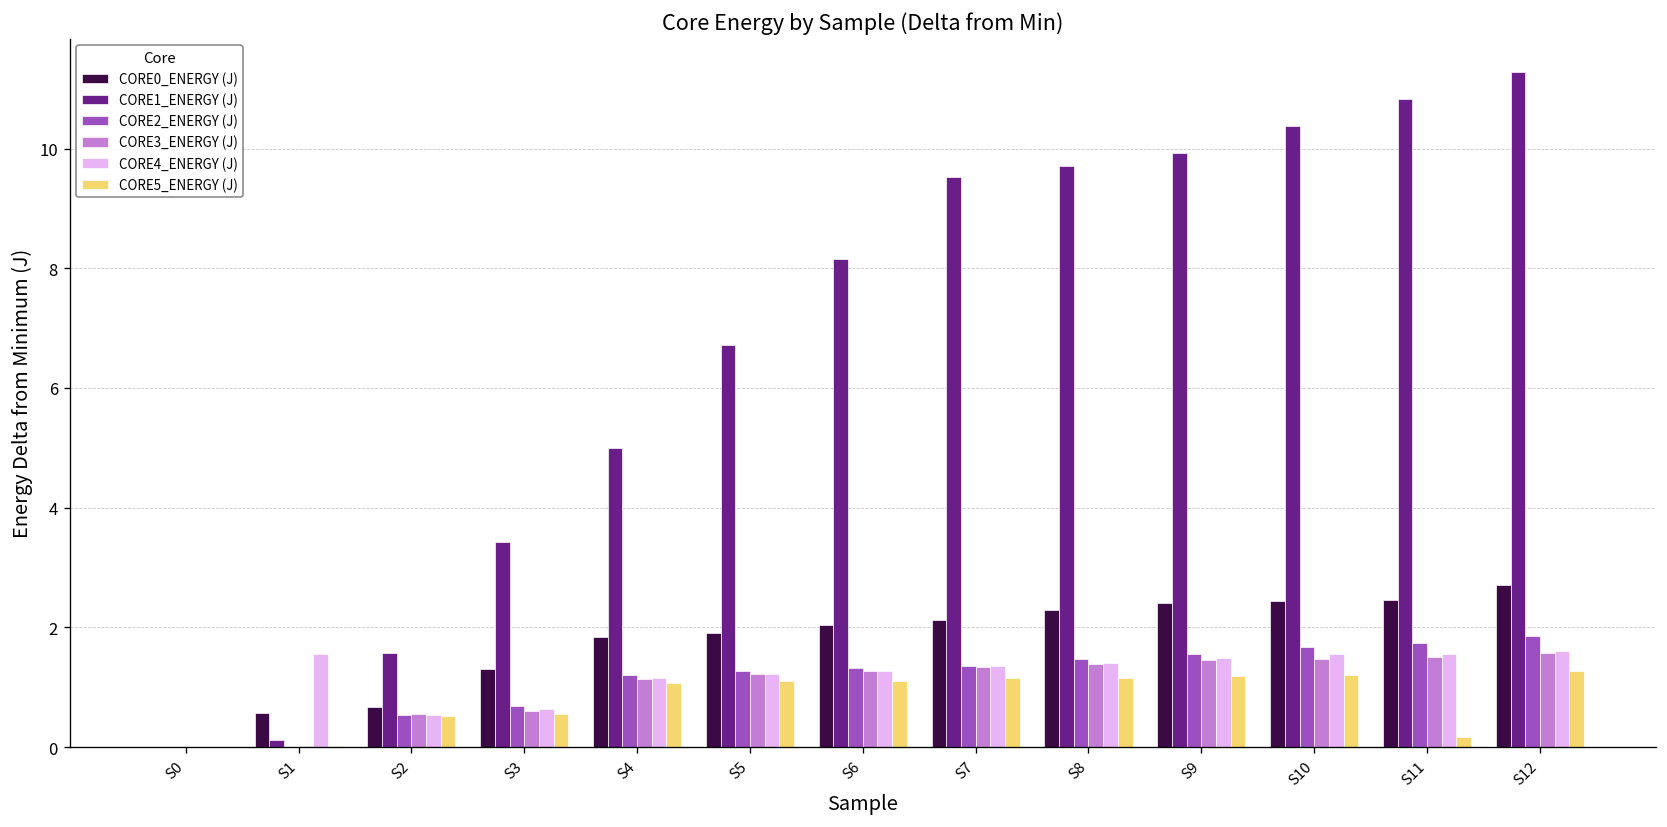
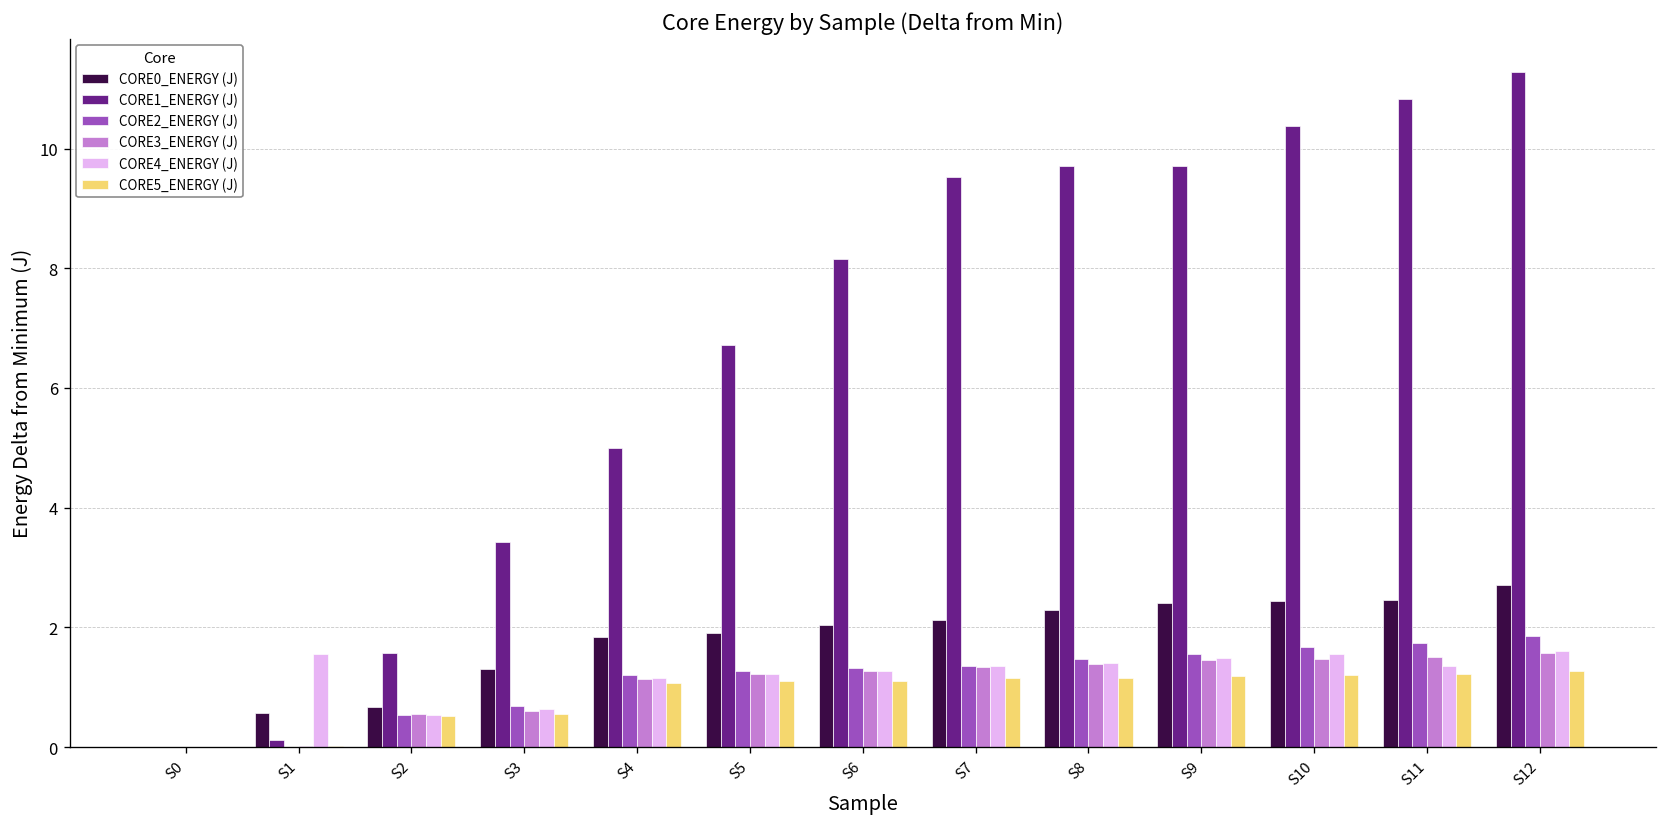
  {
    "CORE0_ENERGY (J)": {
      "S0": 0.0,
      "S1": 0.6,
      "S2": 0.7,
      "S3": 1.3,
      "S4": 1.8,
      "S5": 1.9,
      "S6": 2.0,
      "S7": 2.1,
      "S8": 2.3,
      "S9": 2.4,
      "S10": 2.4,
      "S11": 2.5,
      "S12": 2.7
    },
    "CORE1_ENERGY (J)": {
      "S0": 0.0,
      "S1": 0.1,
      "S2": 1.6,
      "S3": 3.4,
      "S4": 5.0,
      "S5": 6.7,
      "S6": 8.2,
      "S7": 9.5,
      "S8": 9.7,
-     "S9": 9.9,
+     "S9": 9.7,
      "S10": 10.4,
      "S11": 10.8,
      "S12": 11.3
    },
    "CORE2_ENERGY (J)": {
      "S0": 0.0,
      "S2": 0.5,
      "S3": 0.7,
      "S4": 1.2,
      "S5": 1.3,
      "S6": 1.3,
      "S7": 1.4,
      "S8": 1.5,
      "S9": 1.6,
      "S10": 1.7,
      "S11": 1.7,
      "S12": 1.9
    },
    "CORE3_ENERGY (J)": {
      "S0": 0.0,
      "S2": 0.5,
      "S3": 0.6,
      "S4": 1.1,
      "S5": 1.2,
      "S6": 1.3,
      "S7": 1.3,
      "S8": 1.4,
      "S9": 1.5,
      "S10": 1.5,
      "S11": 1.5,
      "S12": 1.6
    },
    "CORE4_ENERGY (J)": {
      "S0": 0.0,
      "S1": 1.6,
      "S2": 0.5,
      "S3": 0.6,
      "S4": 1.2,
      "S5": 1.2,
      "S6": 1.3,
      "S7": 1.3,
      "S8": 1.4,
      "S9": 1.5,
      "S10": 1.6,
-     "S11": 1.6,
+     "S11": 1.4,
      "S12": 1.6
    },
    "CORE5_ENERGY (J)": {
      "S0": 0.0,
      "S2": 0.5,
      "S3": 0.6,
      "S4": 1.1,
      "S5": 1.1,
      "S6": 1.1,
      "S7": 1.1,
      "S8": 1.2,
      "S9": 1.2,
      "S10": 1.2,
-     "S11": 0.2,
+     "S11": 1.2,
      "S12": 1.3
    }
  }
